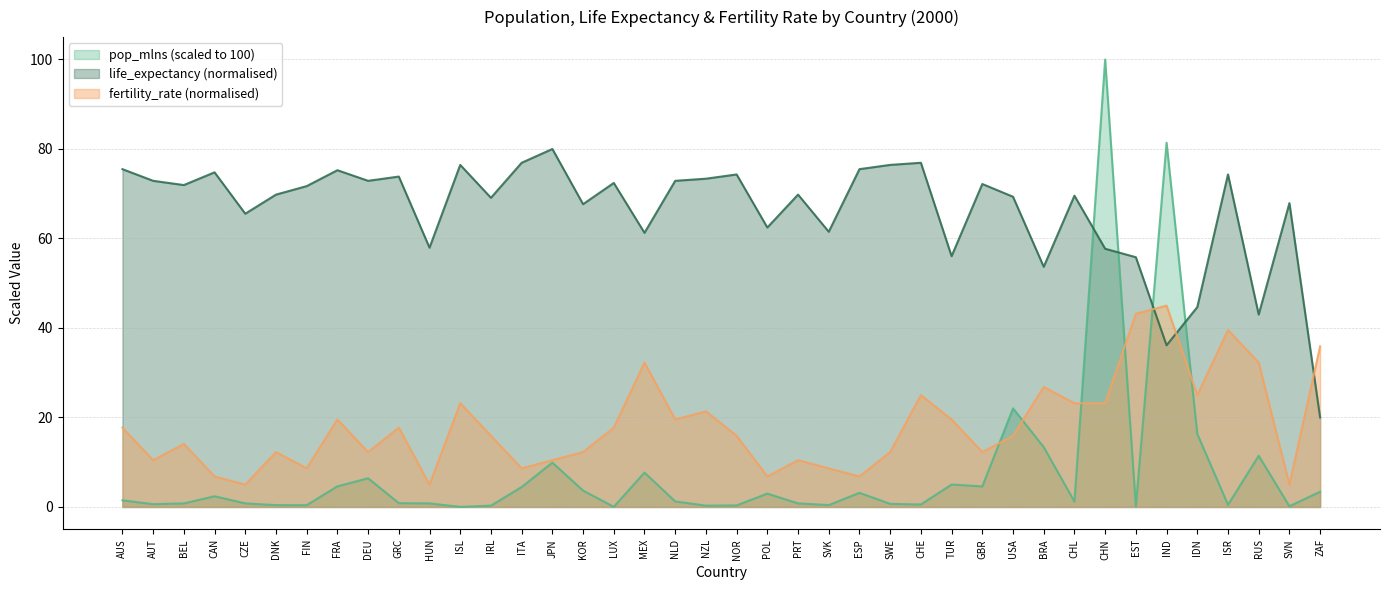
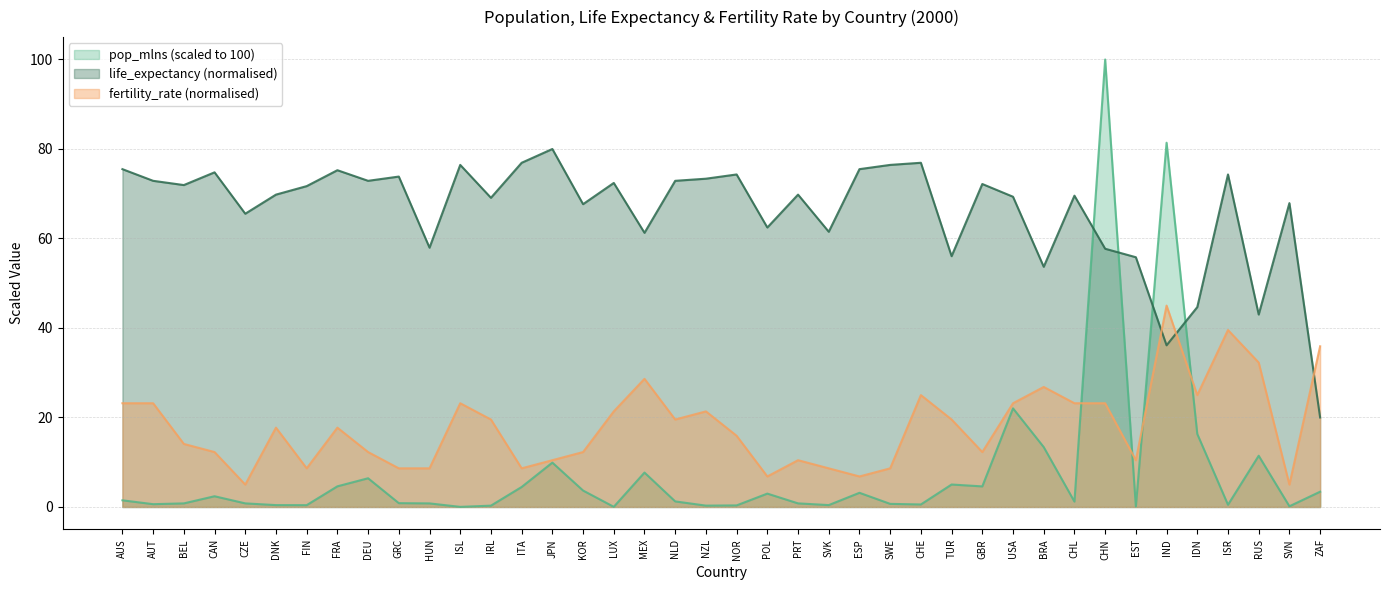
  {
    "fertility_rate (normalised)": {
-     "AUS": 18,
-     "AUT": 10,
+     "AUS": 23,
+     "AUT": 23,
      "BEL": 14,
-     "CAN": 7,
+     "CAN": 12,
      "CZE": 5,
-     "DNK": 12,
+     "DNK": 18,
      "FIN": 9,
-     "FRA": 20,
+     "FRA": 18,
      "DEU": 12,
-     "GRC": 18,
-     "HUN": 5,
+     "GRC": 9,
+     "HUN": 9,
      "ISL": 23,
-     "IRL": 16,
+     "IRL": 20,
      "ITA": 9,
      "KOR": 12,
-     "LUX": 18,
-     "MEX": 32,
+     "LUX": 21,
+     "MEX": 29,
      "NLD": 20,
      "NZL": 21,
      "NOR": 16,
      "POL": 7,
      "PRT": 10,
      "SVK": 9,
      "ESP": 7,
-     "SWE": 12,
+     "SWE": 9,
      "CHE": 25,
      "TUR": 20,
      "GBR": 12,
-     "USA": 16,
+     "USA": 23,
      "BRA": 27,
      "CHL": 23,
      "CHN": 23,
-     "EST": 43,
+     "EST": 10,
      "IND": 45,
      "IDN": 25,
      "ISR": 40,
      "RUS": 32,
      "SVN": 5,
      "ZAF": 36
    }
  }
